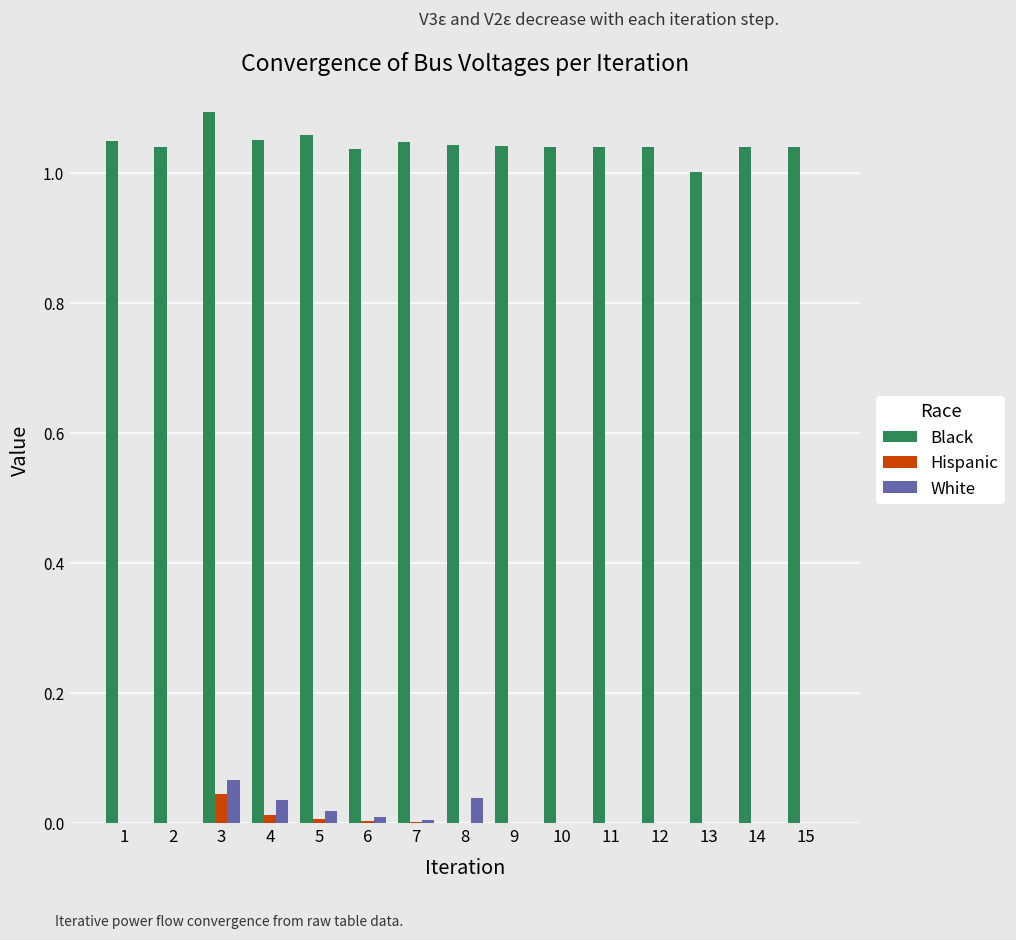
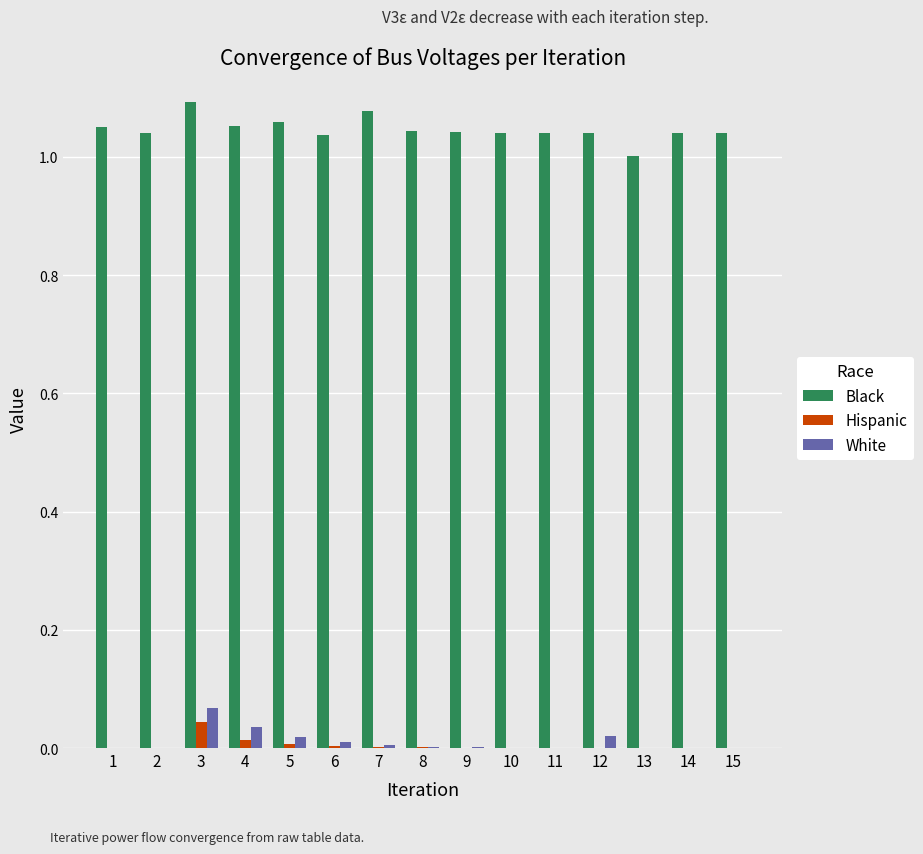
  {
    "Black": {
      "1": 1.05,
      "2": 1.04,
      "3": 1.09,
      "4": 1.05,
      "5": 1.06,
      "6": 1.04,
-     "7": 1.05,
+     "7": 1.08,
      "8": 1.04,
      "9": 1.04,
      "10": 1.04,
      "11": 1.04,
      "12": 1.04,
      "13": 1.00,
      "14": 1.04,
      "15": 1.04
    },
    "Hispanic": {
      "1": 0.00,
      "2": 0.00,
      "3": 0.04,
      "4": 0.01,
      "5": 0.01
    },
    "White": {
      "1": 0.00,
      "2": 0.00,
      "3": 0.07,
      "4": 0.04,
      "5": 0.02,
      "6": 0.01,
      "7": 0.00,
-     "8": 0.04,
-     "12": 0.00
+     "8": 0.00,
+     "12": 0.02
    }
  }
